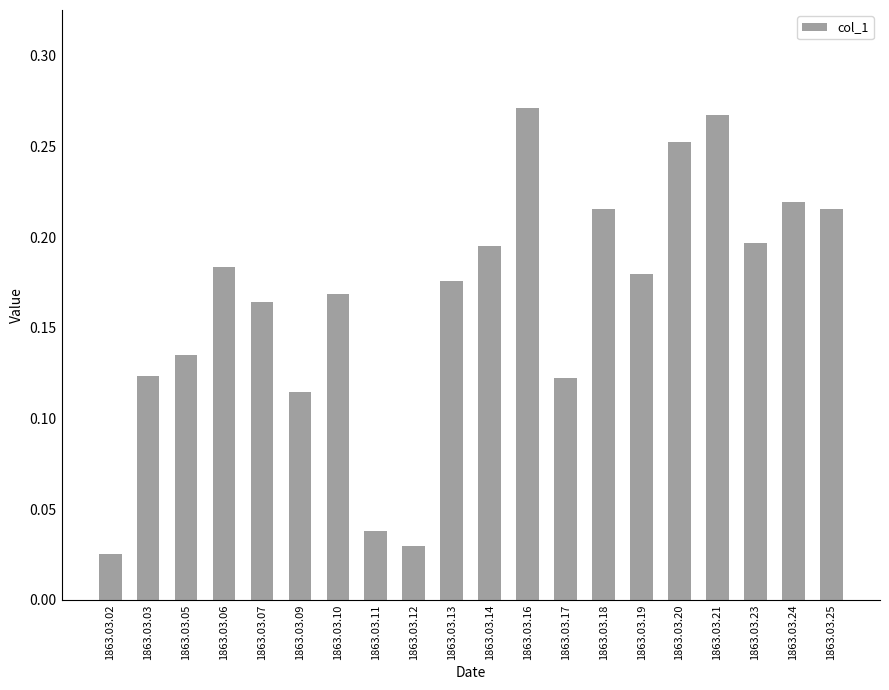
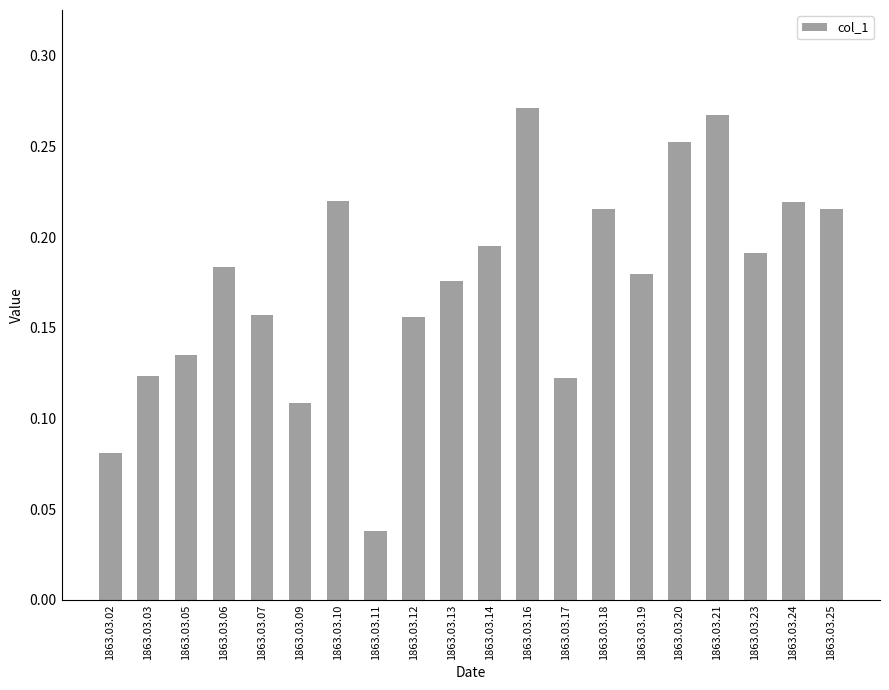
  {
-   "1863.03.02": 0.025,
+   "1863.03.02": 0.081,
    "1863.03.03": 0.124,
    "1863.03.05": 0.135,
    "1863.03.06": 0.184,
-   "1863.03.07": 0.164,
-   "1863.03.09": 0.115,
-   "1863.03.10": 0.169,
+   "1863.03.07": 0.157,
+   "1863.03.09": 0.109,
+   "1863.03.10": 0.220,
    "1863.03.11": 0.038,
-   "1863.03.12": 0.030,
+   "1863.03.12": 0.156,
    "1863.03.13": 0.176,
    "1863.03.14": 0.195,
    "1863.03.16": 0.271,
    "1863.03.17": 0.123,
    "1863.03.18": 0.215,
    "1863.03.19": 0.180,
    "1863.03.20": 0.253,
    "1863.03.21": 0.267,
-   "1863.03.23": 0.197,
+   "1863.03.23": 0.191,
    "1863.03.24": 0.219,
    "1863.03.25": 0.216
  }
